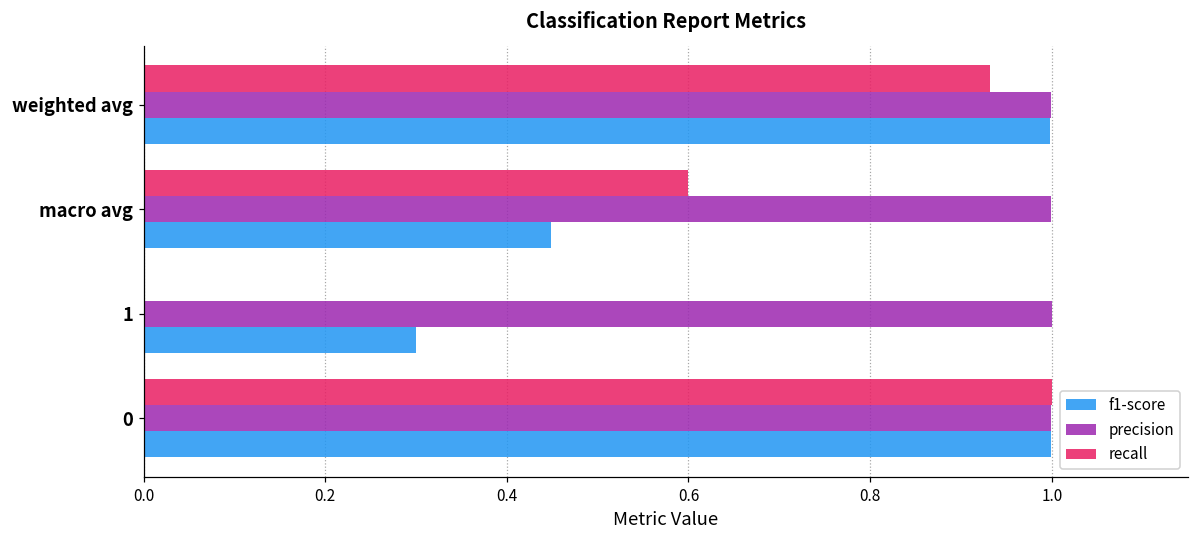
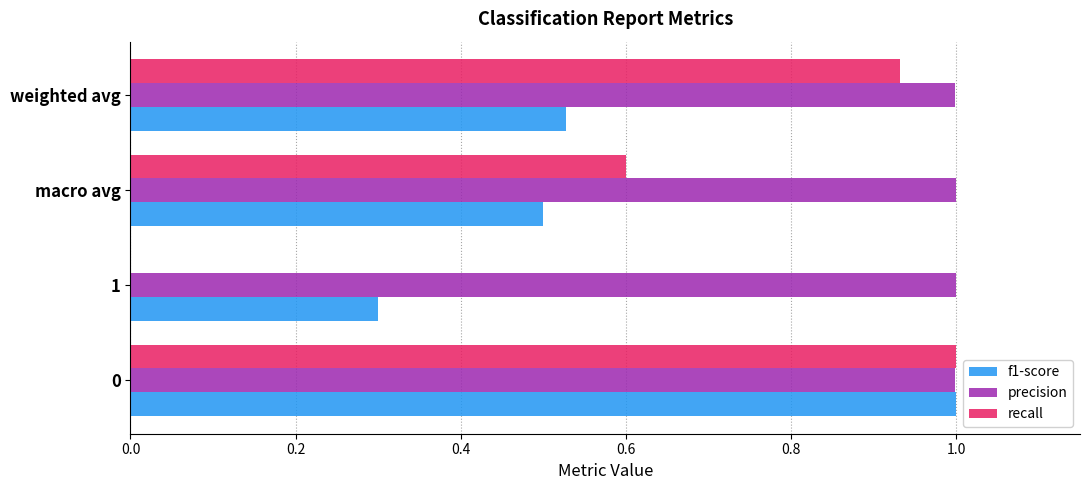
  {
    "f1-score": {
-     "weighted avg": 1.00,
-     "macro avg": 0.45,
+     "weighted avg": 0.53,
+     "macro avg": 0.50,
      "1": 0.30,
      "0": 1.00
    },
    "precision": {
      "weighted avg": 1.00,
      "macro avg": 1.00,
      "1": 1.00,
      "0": 1.00
    },
    "recall": {
      "weighted avg": 0.93,
      "macro avg": 0.60,
      "1": 0.00,
      "0": 1.00
    }
  }
